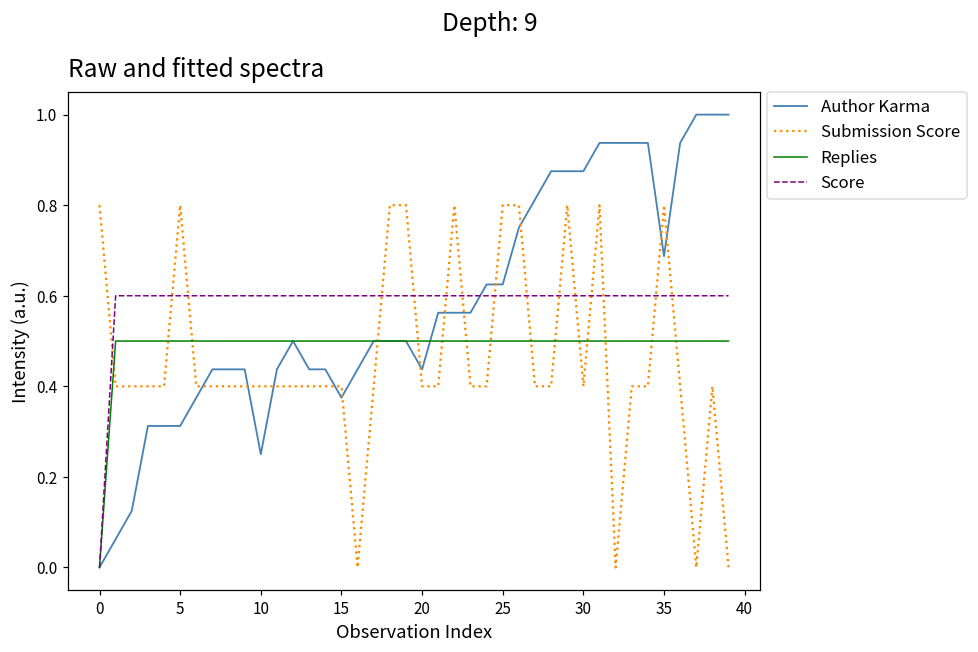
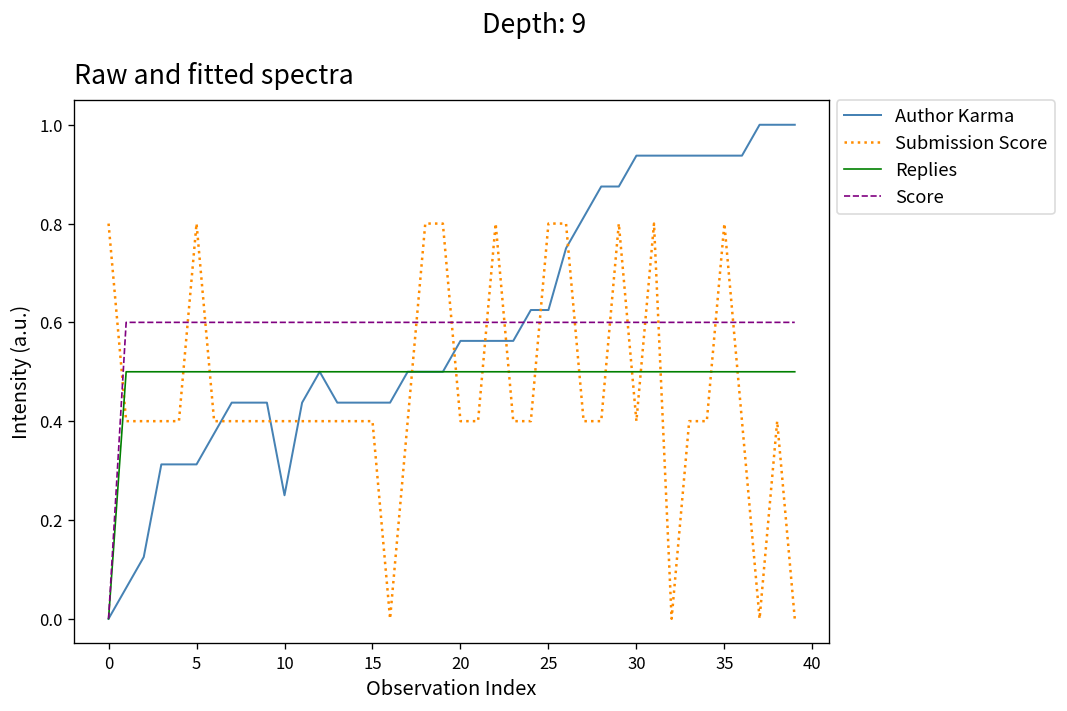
  {
    "Author Karma": {
      "5": 0.31,
      "10": 0.25,
-     "15": 0.38,
-     "20": 0.44,
+     "15": 0.44,
+     "20": 0.56,
      "25": 0.63,
-     "30": 0.88,
-     "35": 0.69
+     "30": 0.94,
+     "35": 0.94
    },
    "Submission Score": {
      "0": 0.80,
      "5": 0.80,
      "10": 0.40,
      "15": 0.40,
      "20": 0.40,
      "25": 0.80,
      "30": 0.40,
      "35": 0.80
    },
    "Replies": {
      "5": 0.50,
      "10": 0.50,
      "15": 0.50,
      "20": 0.50,
      "25": 0.50,
      "30": 0.50,
      "35": 0.50
    },
    "Score": {
      "5": 0.60,
      "10": 0.60,
      "15": 0.60,
      "20": 0.60,
      "25": 0.60,
      "30": 0.60,
      "35": 0.60
    }
  }
